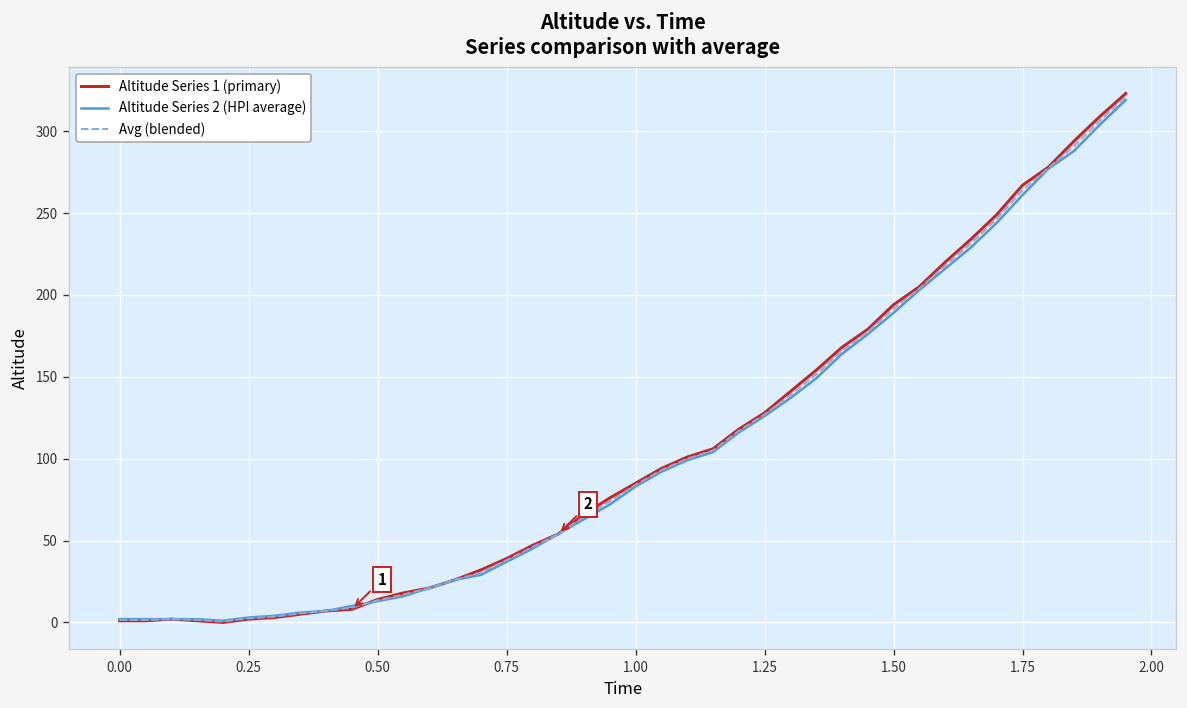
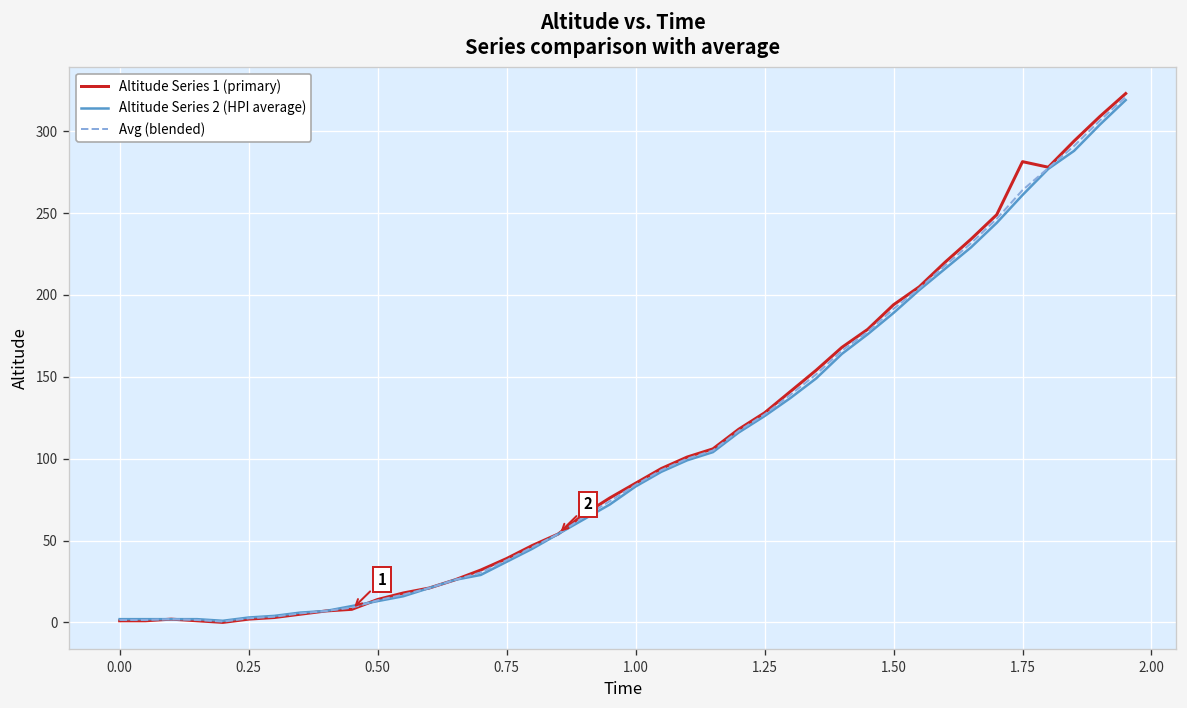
  {
    "Altitude Series 1 (primary)": {
      "1.50": 194,
-     "1.75": 267
+     "1.75": 281
    }
  }
